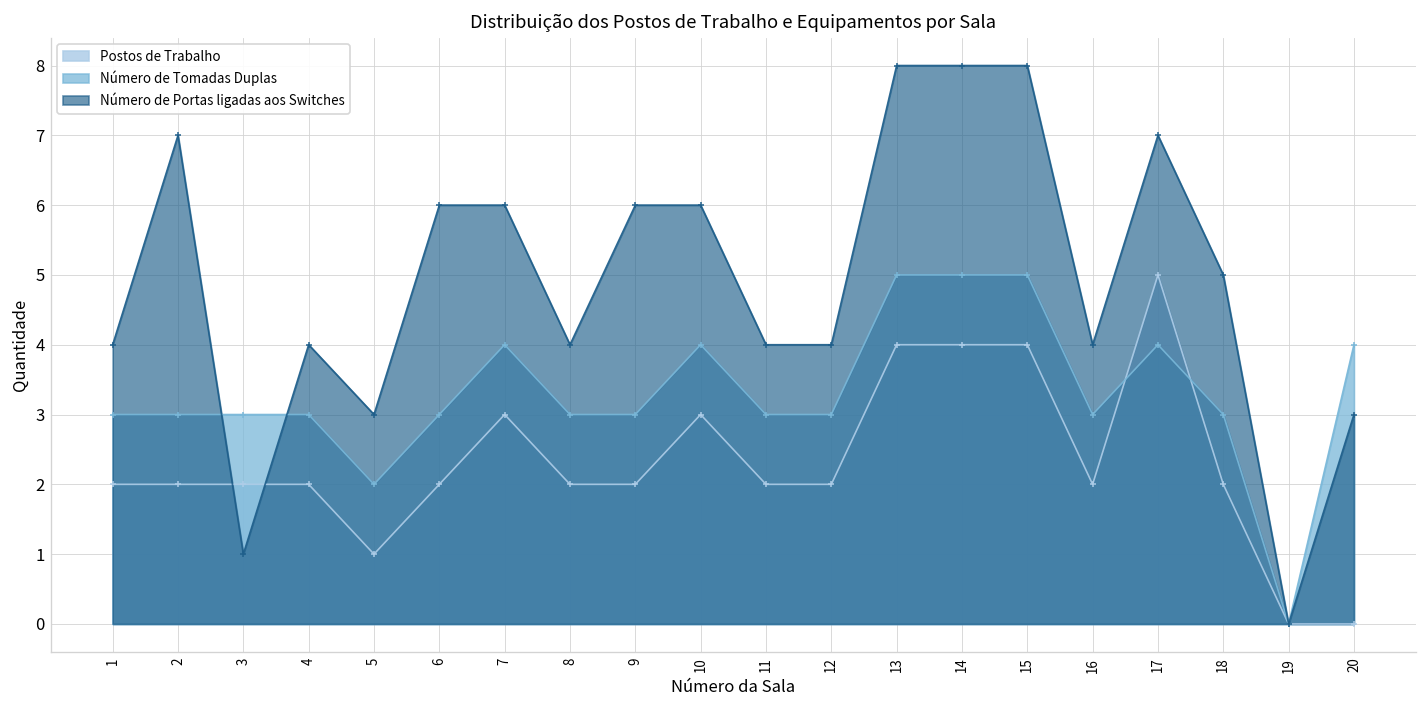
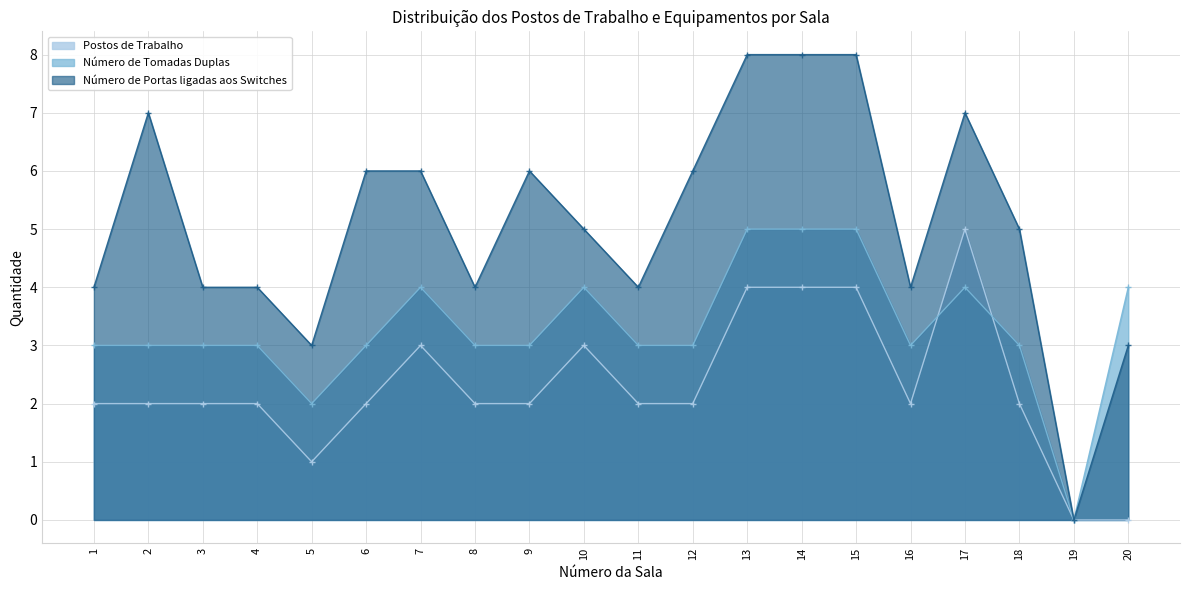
  {
    "Número de Portas ligadas aos Switches": {
      "1": 4,
      "2": 7,
-     "3": 1,
+     "3": 4,
      "4": 4,
      "5": 3,
      "6": 6,
      "7": 6,
      "8": 4,
      "9": 6,
-     "10": 6,
+     "10": 5,
      "11": 4,
-     "12": 4,
+     "12": 6,
      "13": 8,
      "14": 8,
      "15": 8,
      "16": 4,
      "17": 7,
      "18": 5,
      "20": 3
    }
  }
